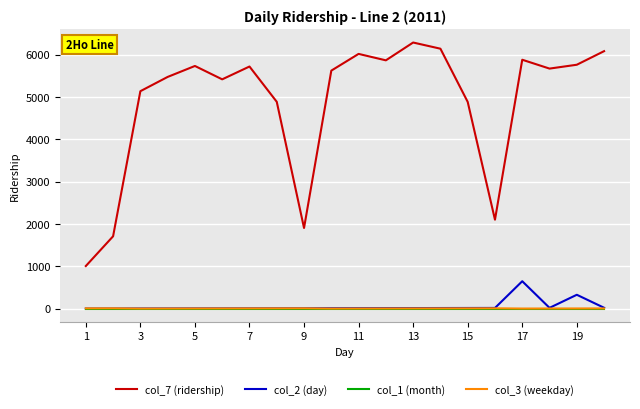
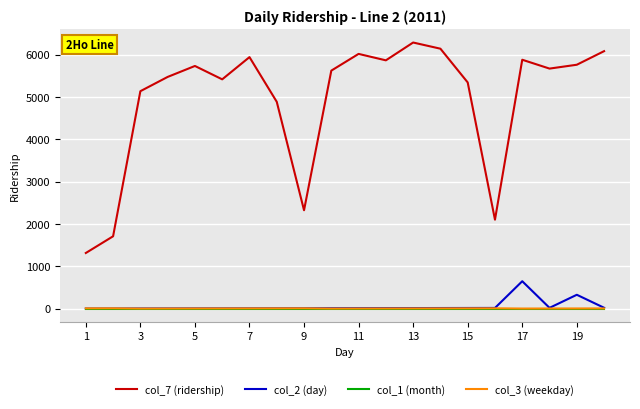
  {
    "col_7 (ridership)": {
-     "1": 1000,
+     "1": 1300,
      "3": 5100,
      "5": 5700,
-     "7": 5700,
-     "9": 1900,
+     "7": 5900,
+     "9": 2300,
      "11": 6000,
      "13": 6300,
-     "15": 4900,
+     "15": 5300,
      "17": 5900,
      "19": 5800
    },
    "col_2 (day)": {
      "17": 600,
      "19": 300
    },
    "col_3 (weekday)": {
      "17": 0,
      "19": 0
    }
  }
